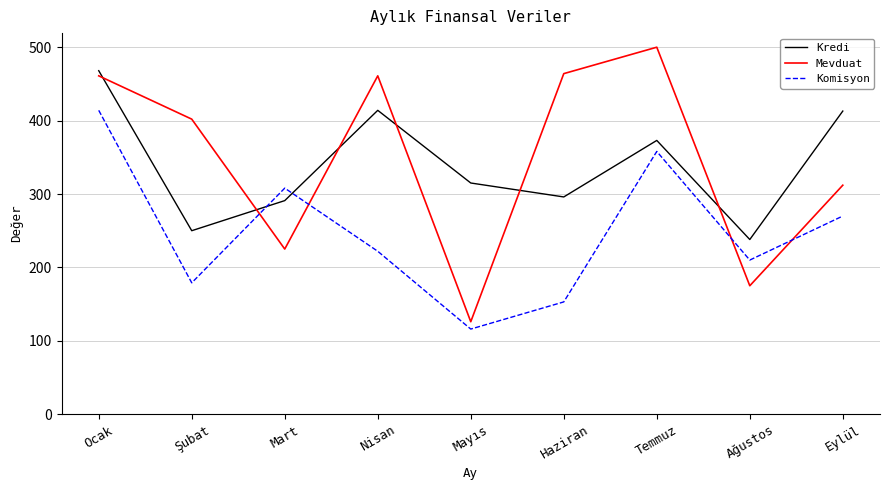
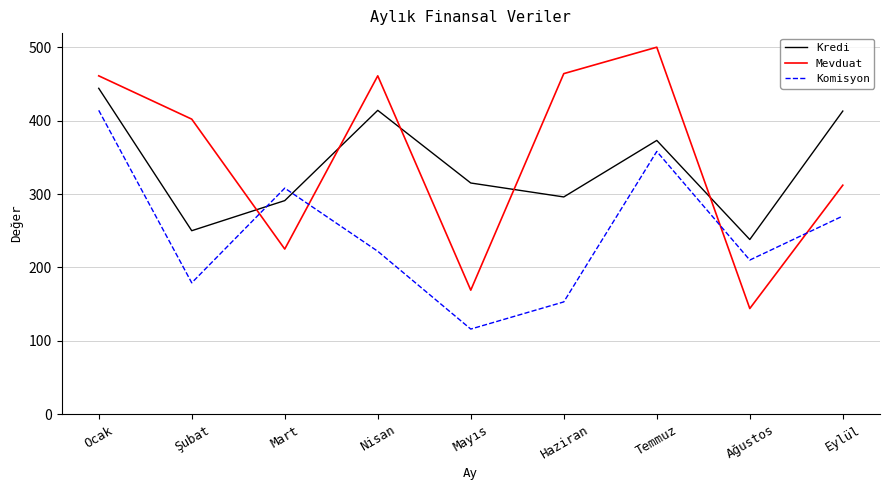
  {
    "Kredi": {
-     "Ocak": 470,
+     "Ocak": 440,
      "Şubat": 250,
      "Mart": 290,
      "Nisan": 410,
      "Mayıs": 320,
      "Haziran": 300,
      "Temmuz": 370,
      "Ağustos": 240,
      "Eylül": 410
    },
    "Mevduat": {
      "Ocak": 460,
      "Şubat": 400,
      "Mart": 230,
      "Nisan": 460,
-     "Mayıs": 130,
+     "Mayıs": 170,
      "Haziran": 460,
      "Temmuz": 500,
-     "Ağustos": 180,
+     "Ağustos": 140,
      "Eylül": 310
    },
    "Komisyon": {
      "Ocak": 410,
      "Şubat": 180,
      "Mart": 310,
      "Nisan": 220,
      "Mayıs": 120,
      "Haziran": 150,
      "Temmuz": 360,
      "Ağustos": 210,
      "Eylül": 270
    }
  }
